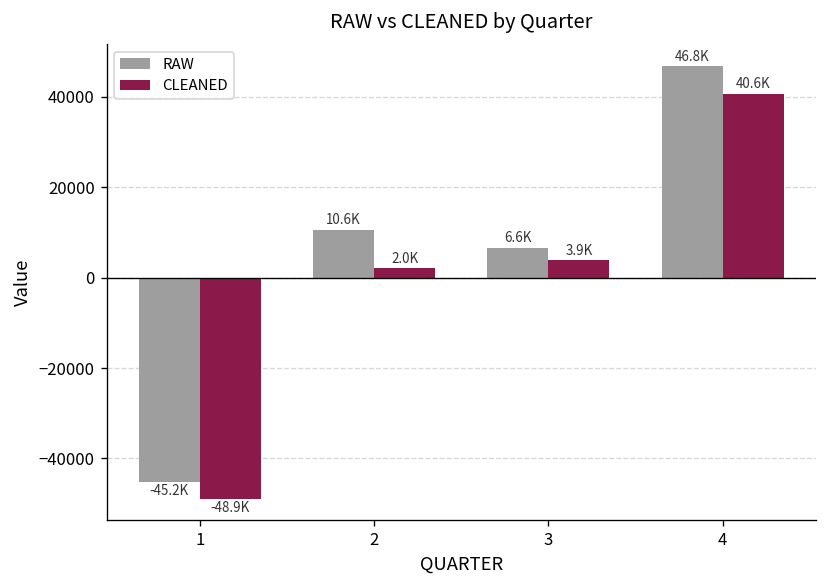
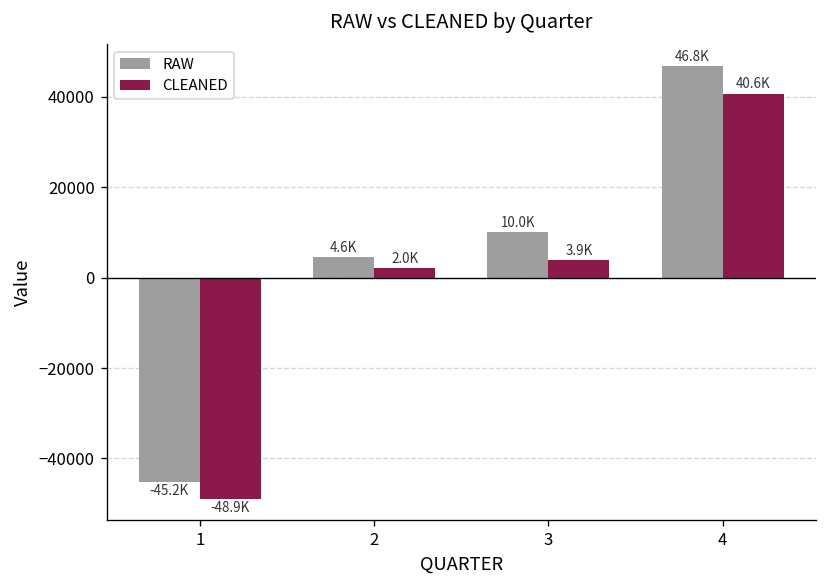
  {
    "RAW": {
      "1": "-45.2K",
-     "2": "10.6K",
-     "3": "6.6K",
+     "2": "4.6K",
+     "3": "10.0K",
      "4": "46.8K"
    },
    "CLEANED": {
      "1": "-48.9K",
      "2": "2.0K",
      "3": "3.9K",
      "4": "40.6K"
    }
  }
